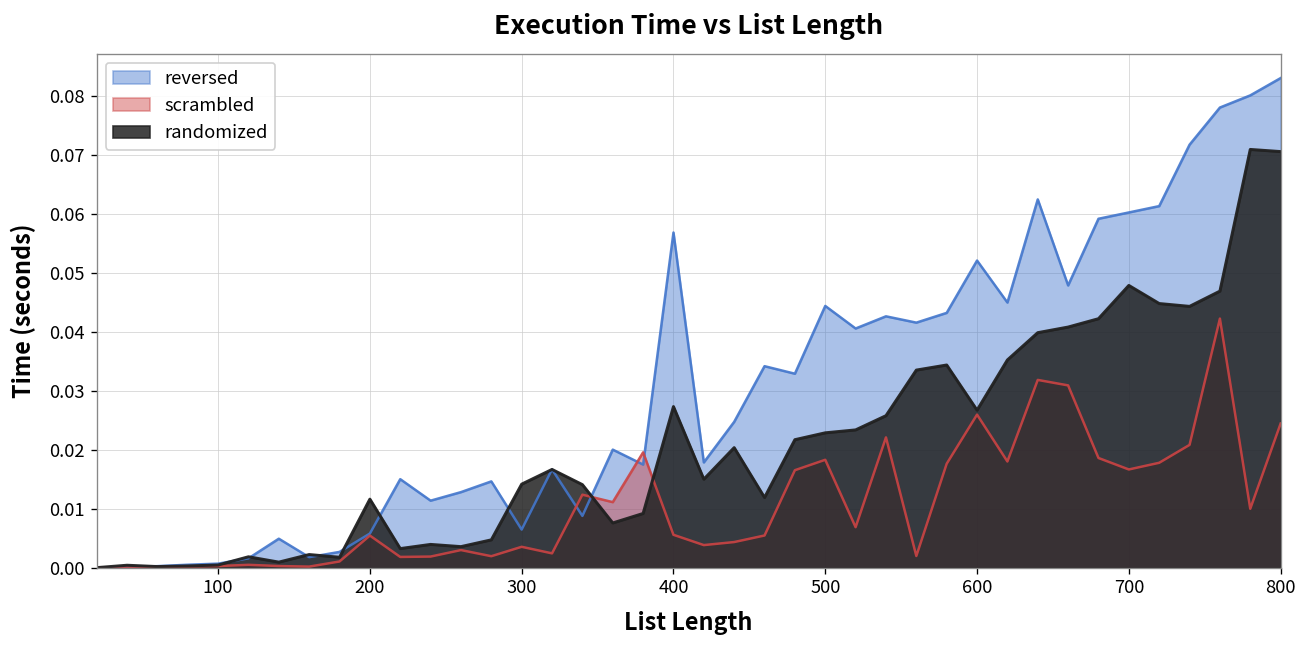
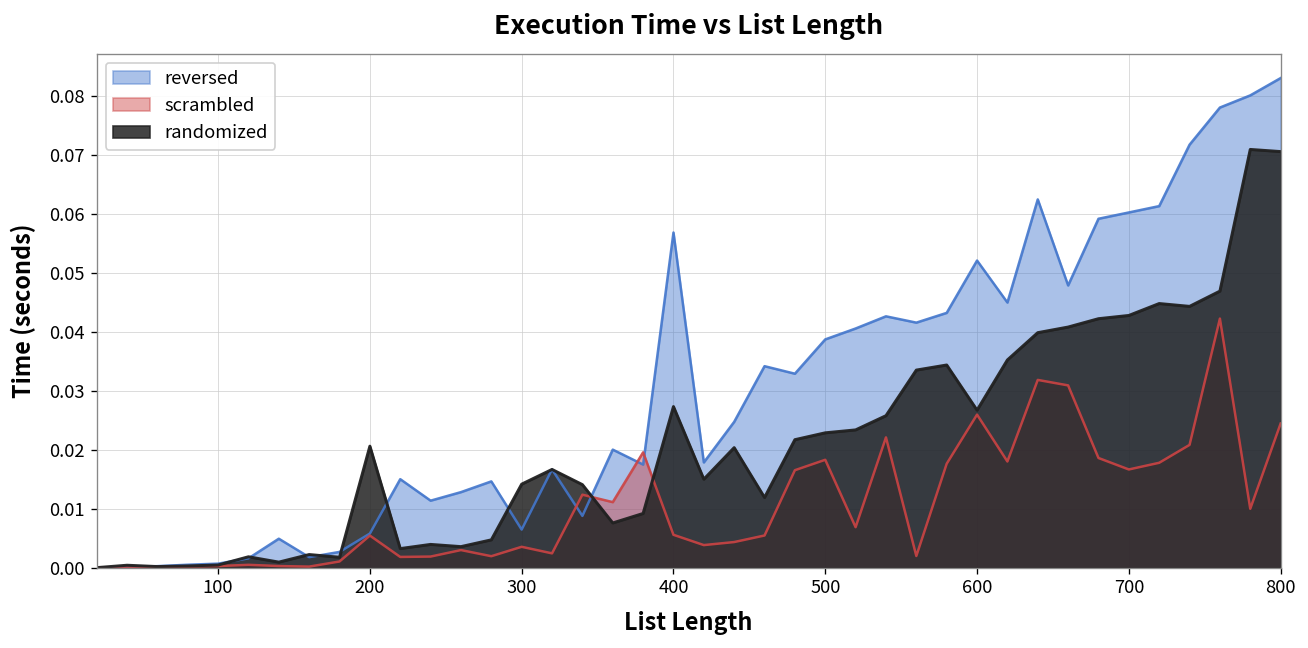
  {
    "reversed": {
      "300": 0.006,
      "400": 0.057,
-     "500": 0.044,
+     "500": 0.039,
      "600": 0.052,
      "700": 0.060,
      "800": 0.083
    },
    "scrambled": {
      "300": 0.004,
      "400": 0.006,
      "500": 0.018,
      "600": 0.026,
      "700": 0.017,
      "800": 0.024
    },
    "randomized": {
-     "200": 0.012,
+     "200": 0.021,
      "300": 0.014,
      "400": 0.027,
      "500": 0.023,
      "600": 0.027,
-     "700": 0.048,
+     "700": 0.043,
      "800": 0.071
    }
  }
